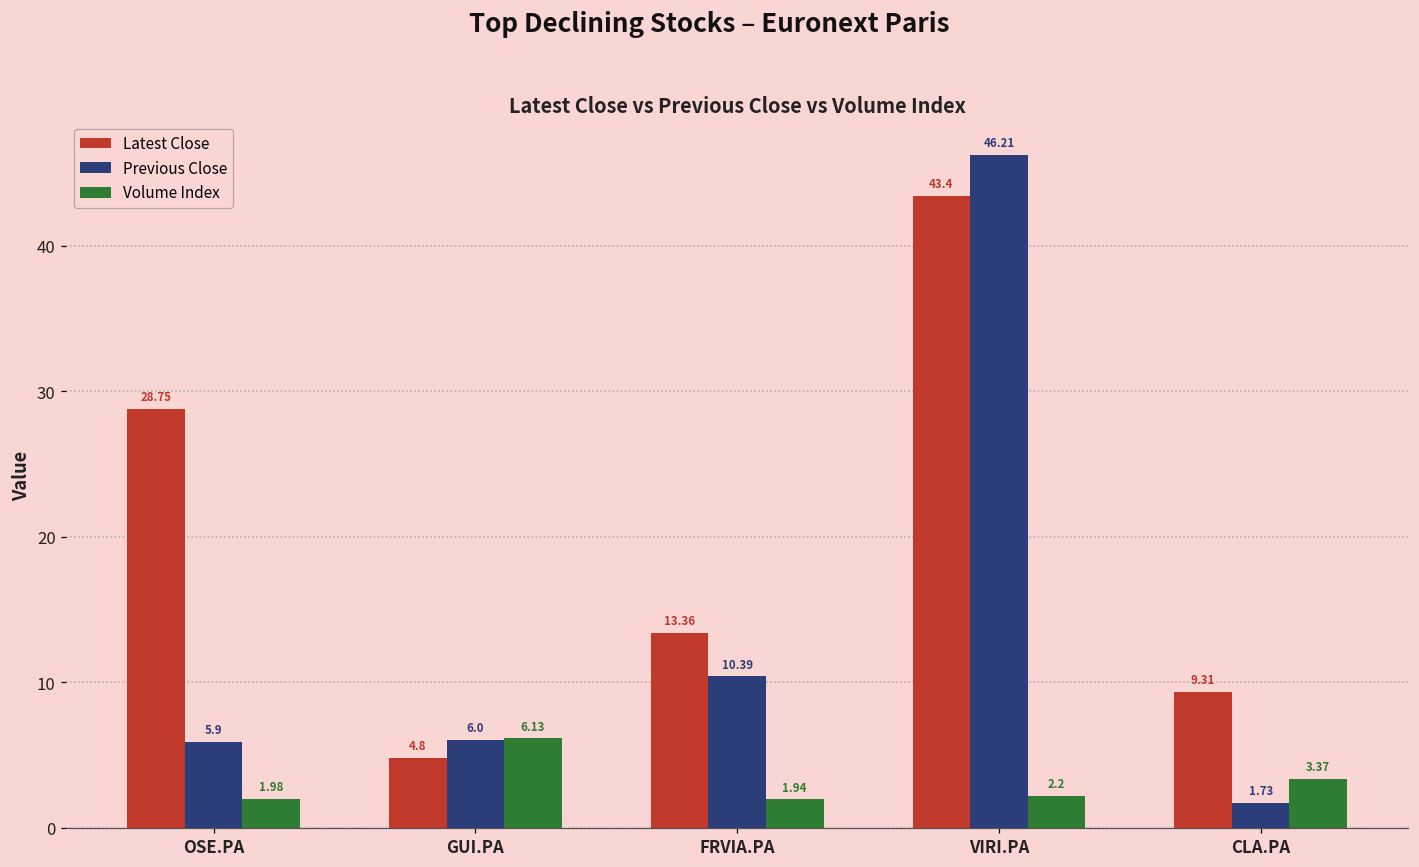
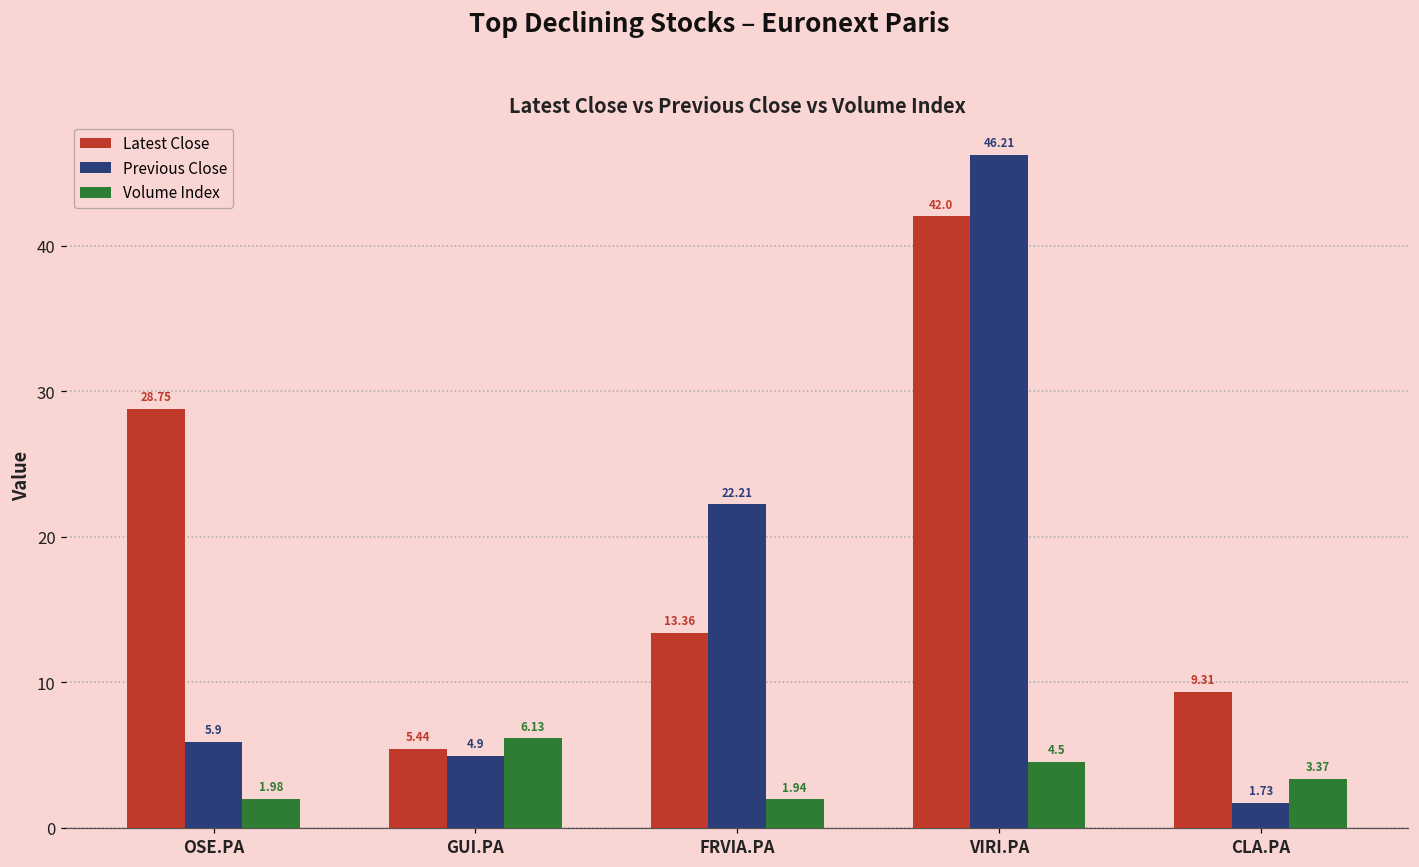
  {
    "Latest Close": {
      "OSE.PA": 28.75,
-     "GUI.PA": 4.8,
+     "GUI.PA": 5.44,
      "FRVIA.PA": 13.36,
-     "VIRI.PA": 43.4,
+     "VIRI.PA": 42.0,
      "CLA.PA": 9.31
    },
    "Previous Close": {
      "OSE.PA": 5.9,
-     "GUI.PA": 6.0,
-     "FRVIA.PA": 10.39,
+     "GUI.PA": 4.9,
+     "FRVIA.PA": 22.21,
      "VIRI.PA": 46.21,
      "CLA.PA": 1.73
    },
    "Volume Index": {
      "OSE.PA": 1.98,
      "GUI.PA": 6.13,
      "FRVIA.PA": 1.94,
-     "VIRI.PA": 2.2,
+     "VIRI.PA": 4.5,
      "CLA.PA": 3.37
    }
  }
